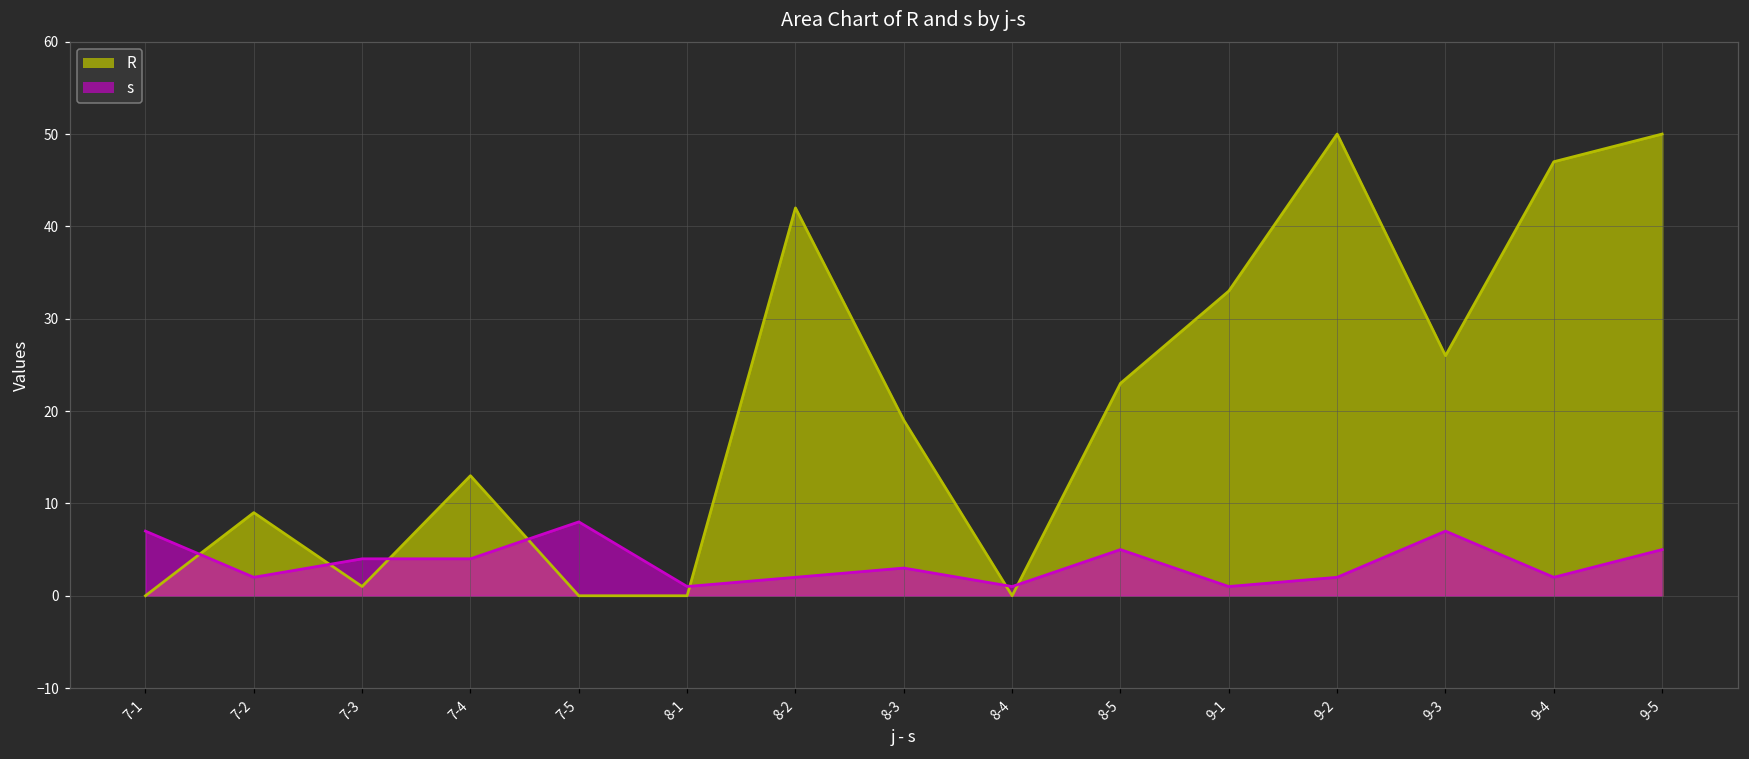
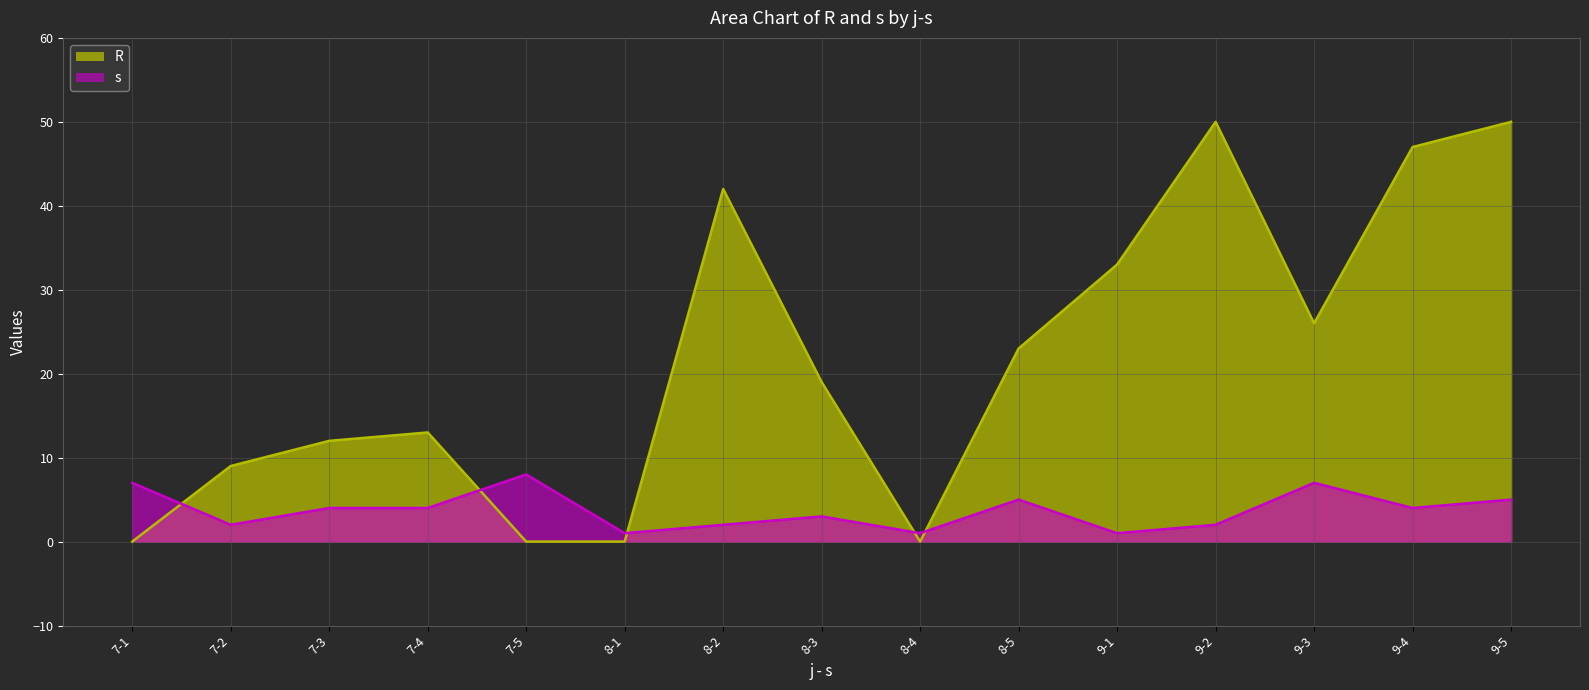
  {
    "R": {
      "7-1": 0,
      "7-2": 9,
-     "7-3": 1,
+     "7-3": 12,
      "7-4": 13,
      "7-5": 0,
      "8-1": 0,
      "8-2": 42,
      "8-3": 19,
      "8-4": 0,
      "8-5": 23,
      "9-1": 33,
      "9-2": 50,
      "9-3": 26,
      "9-4": 47,
      "9-5": 50
    },
    "s": {
      "7-1": 7,
      "7-2": 2,
      "7-3": 4,
      "7-4": 4,
      "7-5": 8,
      "8-1": 1,
      "8-2": 2,
      "8-3": 3,
      "8-4": 1,
      "8-5": 5,
      "9-1": 1,
      "9-2": 2,
      "9-3": 7,
-     "9-4": 2,
+     "9-4": 4,
      "9-5": 5
    }
  }
